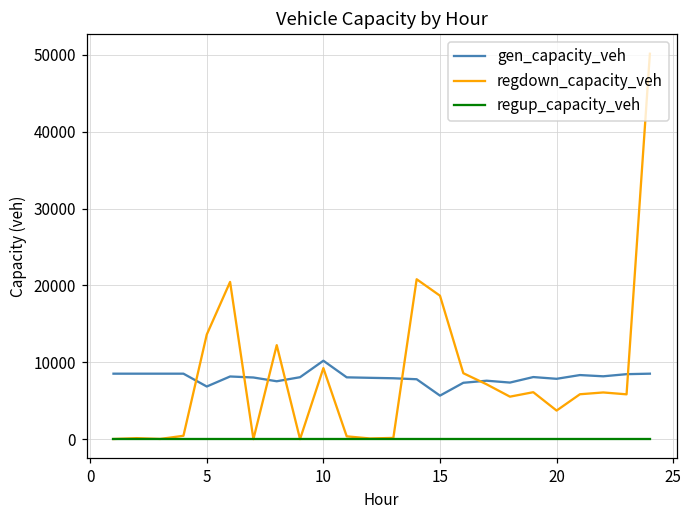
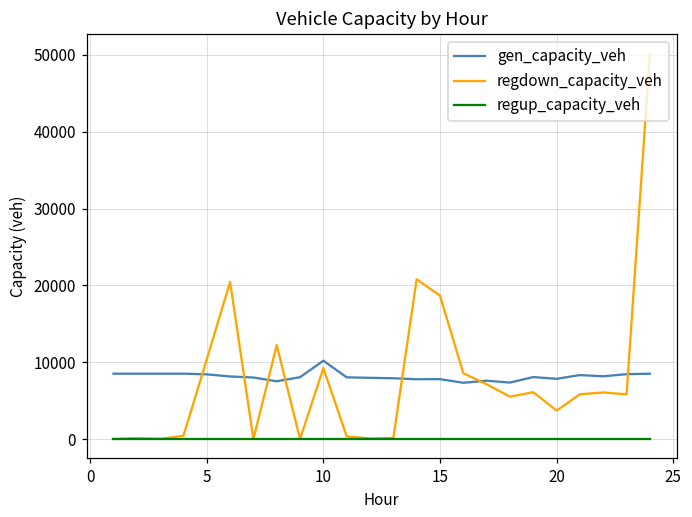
  {
    "gen_capacity_veh": {
-     "5": 7000,
+     "5": 8000,
      "10": 10000,
-     "15": 6000,
+     "15": 8000,
      "20": 8000
    },
    "regdown_capacity_veh": {
-     "5": 14000,
+     "5": 10000,
      "10": 9000,
      "15": 19000,
      "20": 4000
    },
    "regup_capacity_veh": {
      "5": 0,
      "10": 0,
      "15": 0,
      "20": 0
    }
  }
